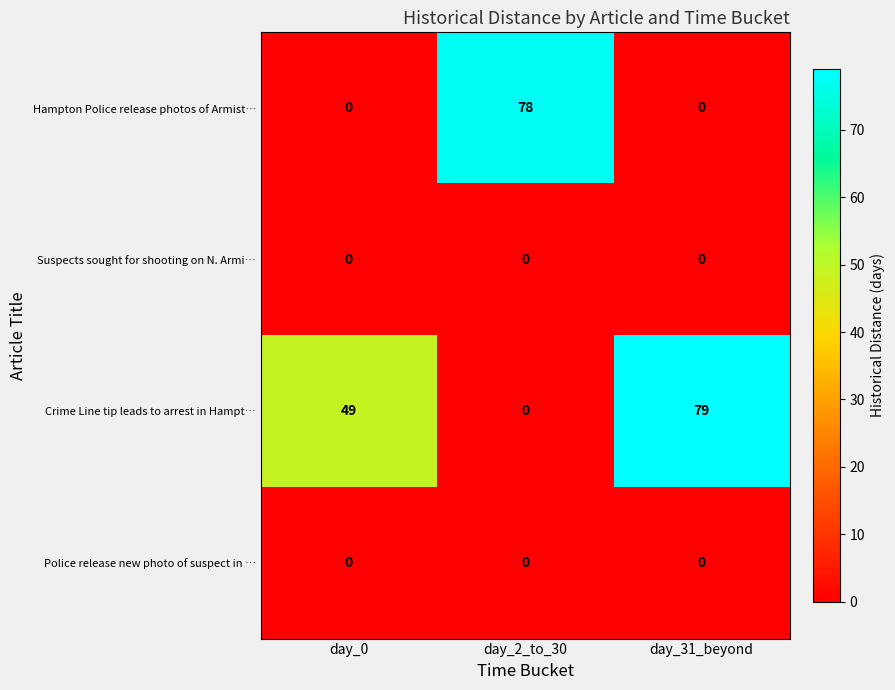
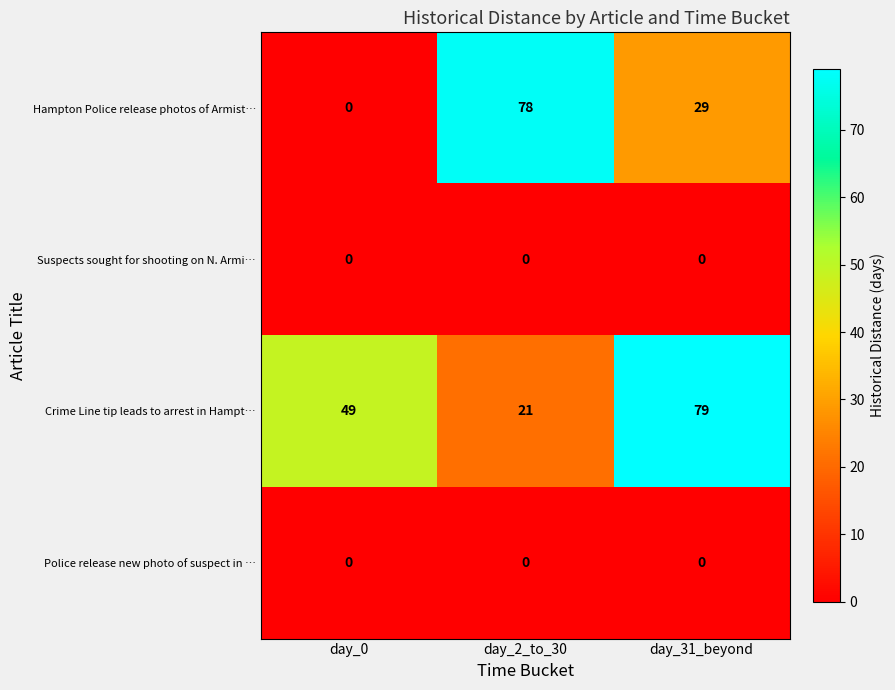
  {
    "Hampton Police release photos of Armist…": {
      "day_0": 0,
      "day_2_to_30": 78,
-     "day_31_beyond": 0
+     "day_31_beyond": 29
    },
    "Suspects sought for shooting on N. Armi…": {
      "day_0": 0,
      "day_2_to_30": 0,
      "day_31_beyond": 0
    },
    "Crime Line tip leads to arrest in Hampt…": {
      "day_0": 49,
-     "day_2_to_30": 0,
+     "day_2_to_30": 21,
      "day_31_beyond": 79
    },
    "Police release new photo of suspect in …": {
      "day_0": 0,
      "day_2_to_30": 0,
      "day_31_beyond": 0
    }
  }
